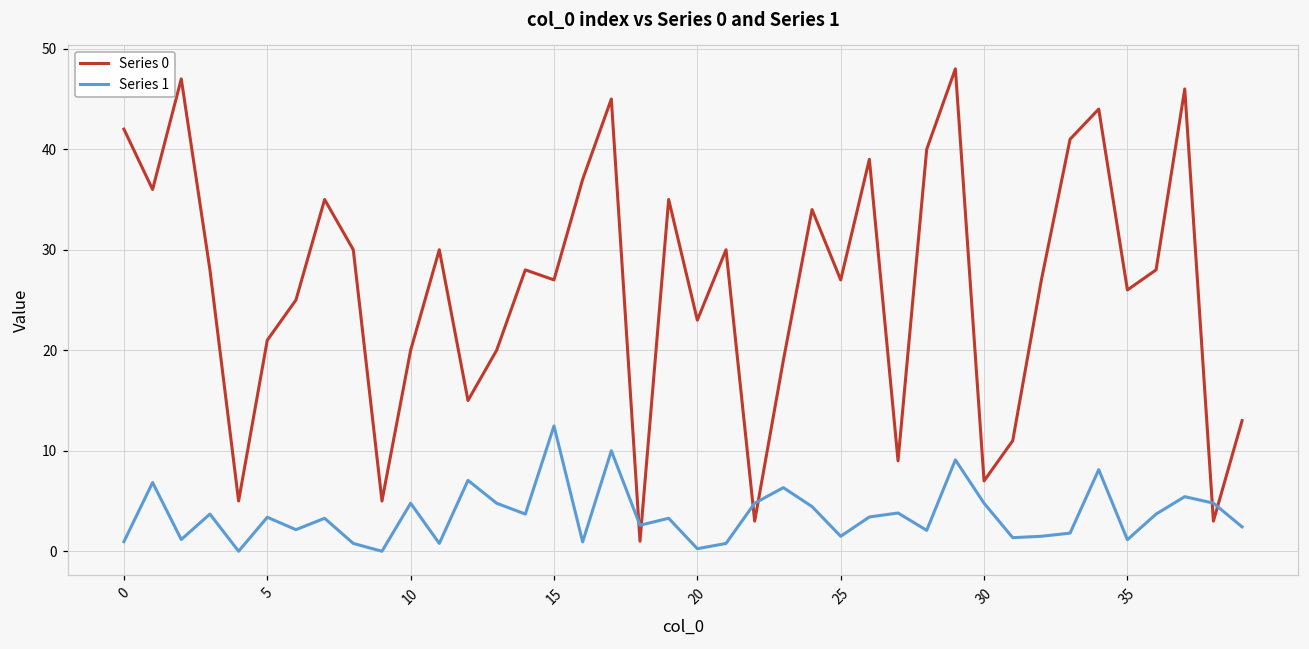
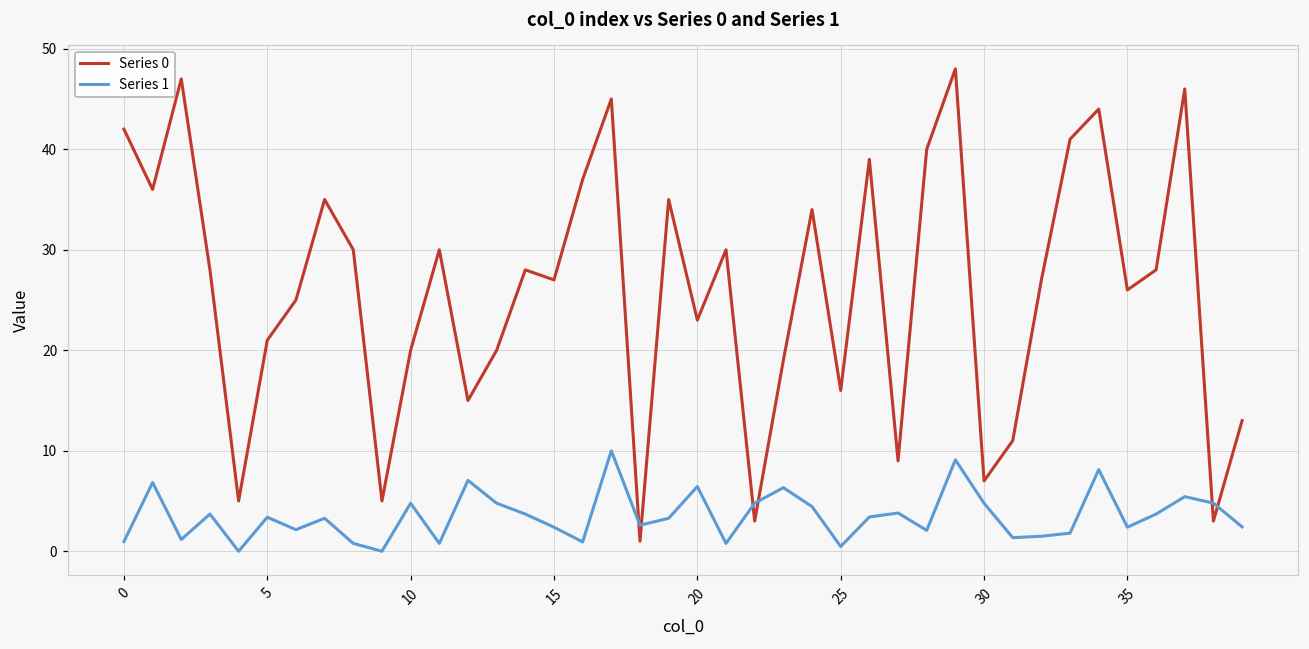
  {
    "Series 0": {
      "0": 42,
      "5": 21,
      "10": 20,
      "15": 27,
      "20": 23,
-     "25": 27,
+     "25": 16,
      "30": 7,
      "35": 26
    },
    "Series 1": {
      "0": 1,
      "5": 3,
      "10": 5,
-     "15": 12,
-     "20": 0,
-     "25": 1,
+     "15": 2,
+     "20": 6,
+     "25": 0,
      "30": 5,
-     "35": 1
+     "35": 2
    }
  }
